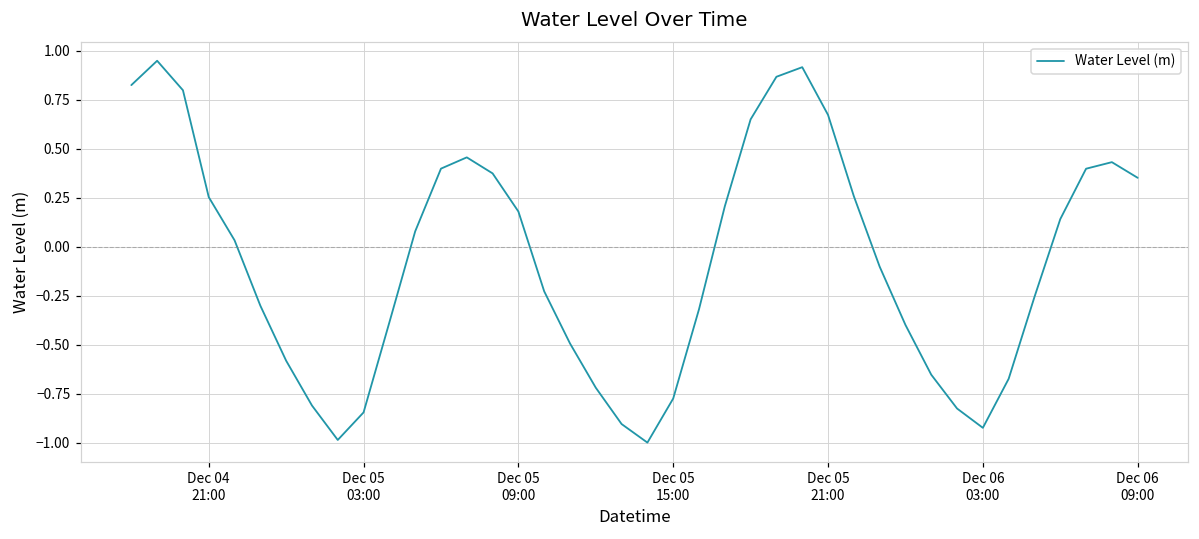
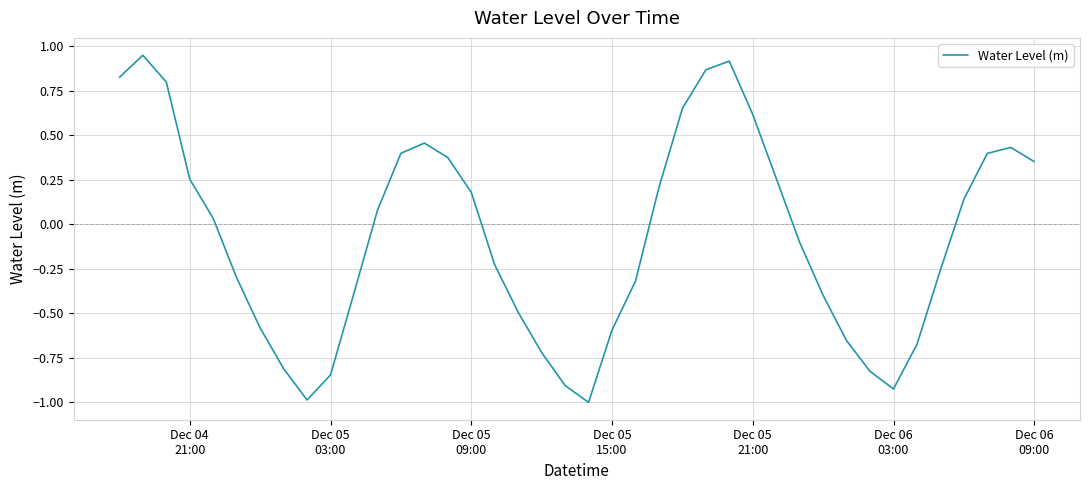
  {
    "Dec 04 21:00": 0.25,
    "Dec 05 03:00": -0.85,
    "Dec 05 09:00": 0.18,
-   "Dec 05 15:00": -0.77,
-   "Dec 05 21:00": 0.67,
+   "Dec 05 15:00": -0.59,
+   "Dec 05 21:00": 0.62,
    "Dec 06 03:00": -0.92,
    "Dec 06 09:00": 0.35
  }
